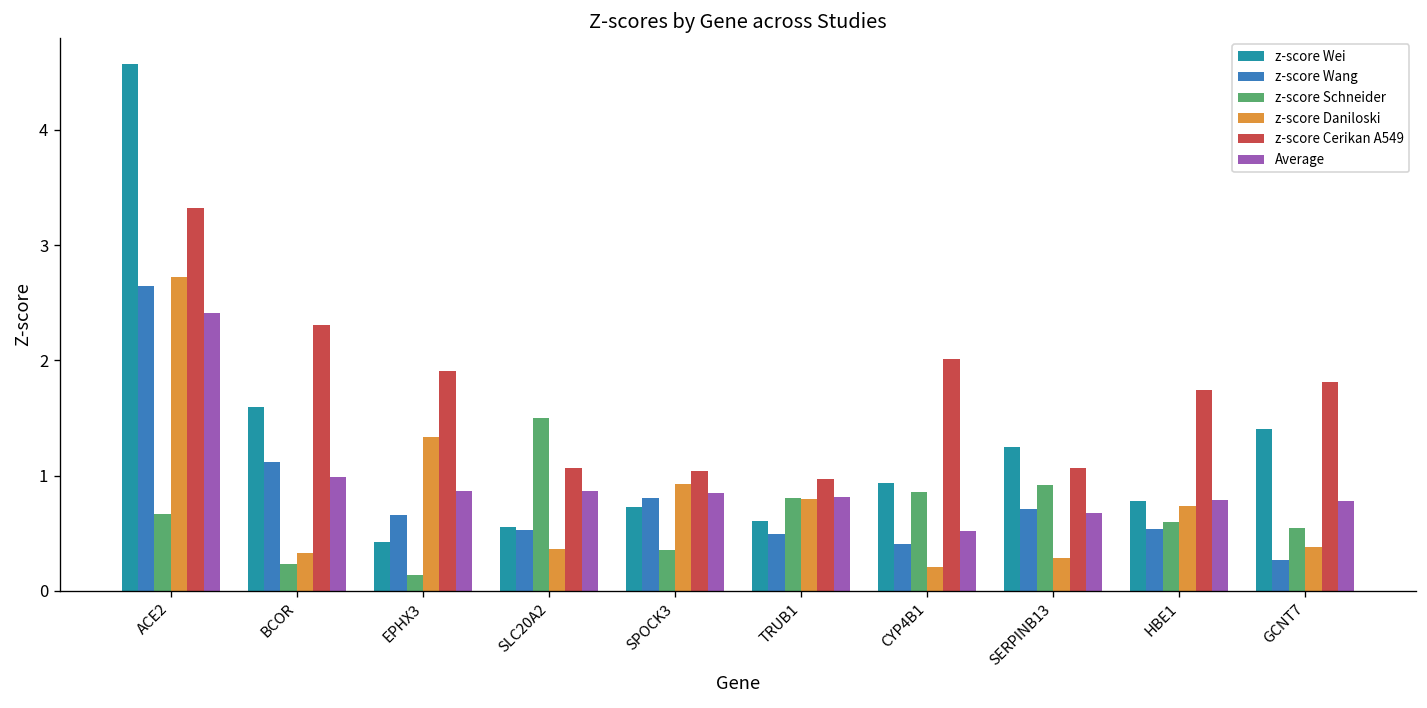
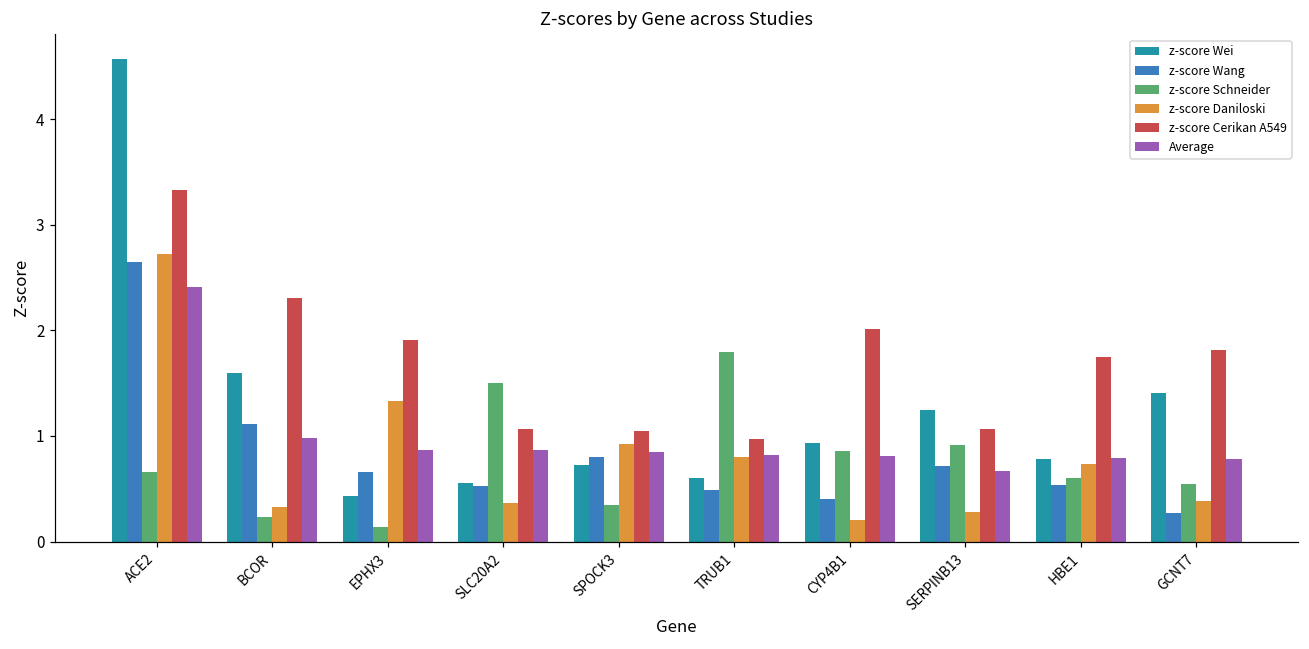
  {
    "z-score Schneider": {
      "ACE2": 0.7,
      "BCOR": 0.2,
      "EPHX3": 0.1,
      "SLC20A2": 1.5,
      "SPOCK3": 0.4,
-     "TRUB1": 0.8,
+     "TRUB1": 1.8,
      "CYP4B1": 0.9,
      "SERPINB13": 0.9,
      "HBE1": 0.6,
      "GCNT7": 0.5
    },
    "z-score Daniloski": {
      "ACE2": 2.7,
      "BCOR": 0.3,
      "EPHX3": 1.3,
      "SLC20A2": 0.4,
      "SPOCK3": 0.9,
      "TRUB1": 0.8,
      "CYP4B1": 0.2,
      "SERPINB13": 0.3,
      "HBE1": 0.7,
      "GCNT7": 0.4
    },
    "z-score Cerikan A549": {
      "ACE2": 3.3,
      "BCOR": 2.3,
      "EPHX3": 1.9,
      "SLC20A2": 1.1,
      "SPOCK3": 1.0,
      "TRUB1": 1.0,
      "CYP4B1": 2.0,
      "SERPINB13": 1.1,
      "HBE1": 1.7,
      "GCNT7": 1.8
    },
    "Average": {
      "ACE2": 2.4,
      "BCOR": 1.0,
      "EPHX3": 0.9,
      "SLC20A2": 0.9,
      "SPOCK3": 0.8,
      "TRUB1": 0.8,
-     "CYP4B1": 0.5,
+     "CYP4B1": 0.8,
      "SERPINB13": 0.7,
      "HBE1": 0.8,
      "GCNT7": 0.8
    }
  }
